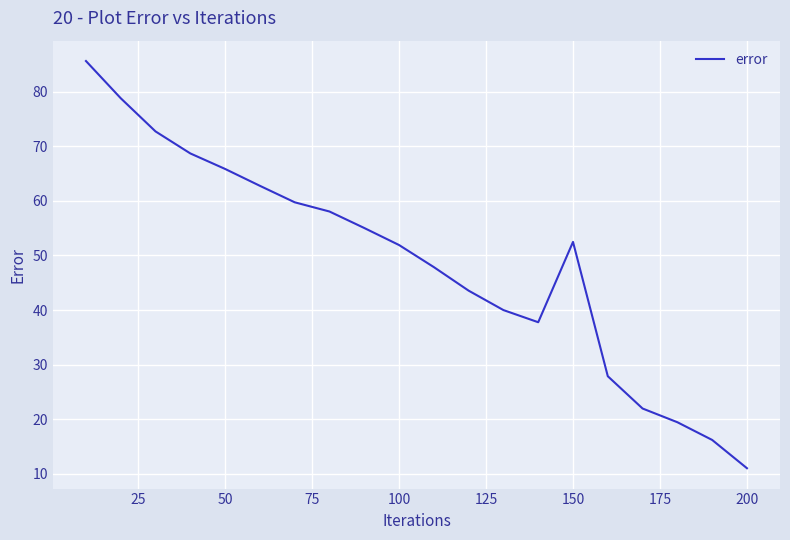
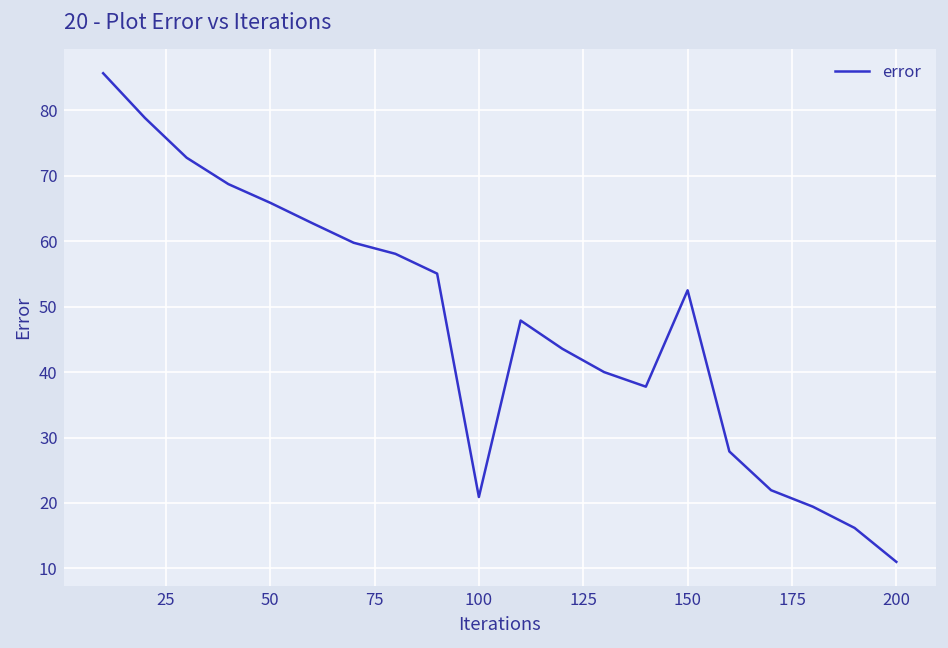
  {
    "50": 66,
-   "100": 52,
+   "100": 21,
    "150": 52,
    "200": 11
  }
